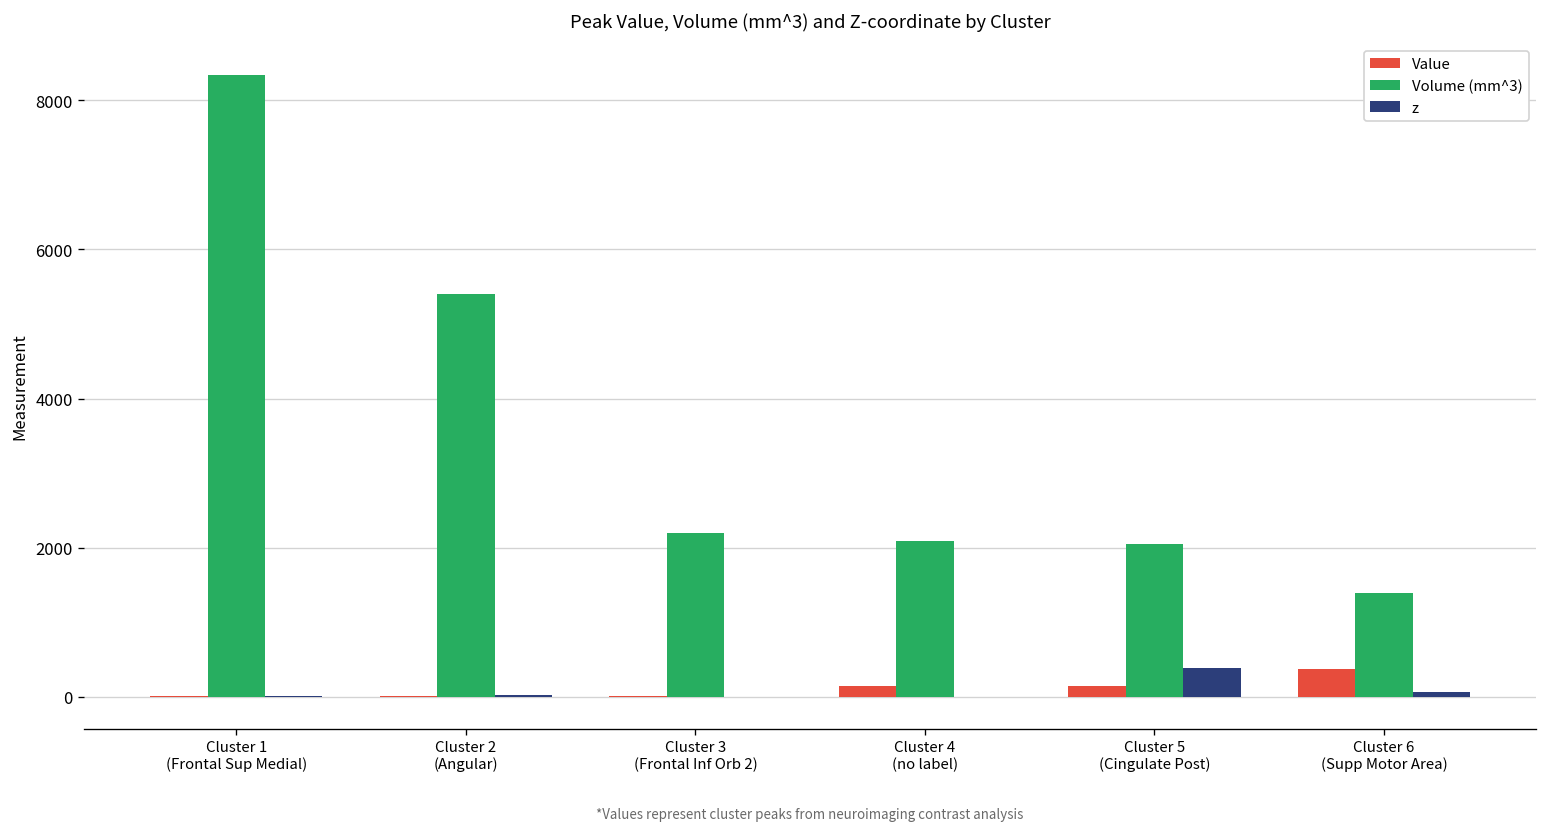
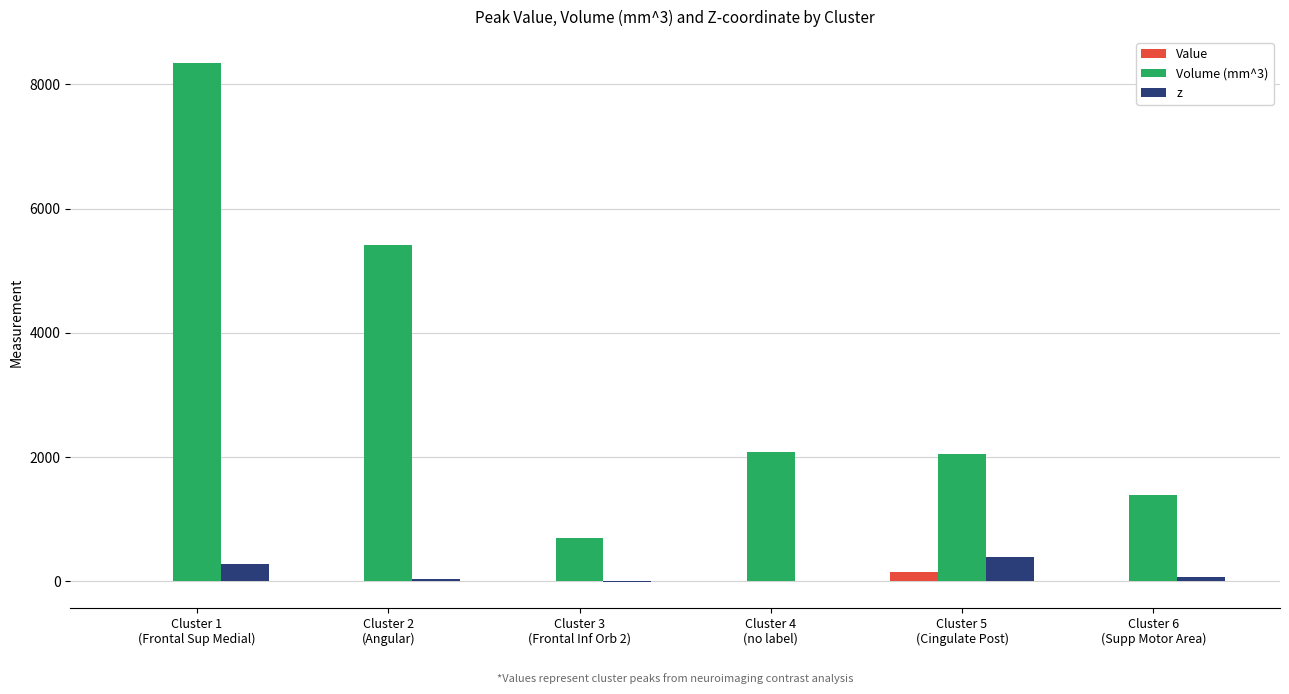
  {
    "Value": {
-     "Cluster 4 (no label)": 100,
+     "Cluster 4 (no label)": 0,
      "Cluster 5 (Cingulate Post)": 100,
-     "Cluster 6 (Supp Motor Area)": 400
+     "Cluster 6 (Supp Motor Area)": 0
    },
    "Volume (mm^3)": {
      "Cluster 1 (Frontal Sup Medial)": 8300,
      "Cluster 2 (Angular)": 5400,
-     "Cluster 3 (Frontal Inf Orb 2)": 2200,
+     "Cluster 3 (Frontal Inf Orb 2)": 700,
      "Cluster 4 (no label)": 2100,
      "Cluster 5 (Cingulate Post)": 2000,
      "Cluster 6 (Supp Motor Area)": 1400
    },
    "z": {
-     "Cluster 1 (Frontal Sup Medial)": 0,
+     "Cluster 1 (Frontal Sup Medial)": 300,
      "Cluster 5 (Cingulate Post)": 400,
      "Cluster 6 (Supp Motor Area)": 100
    }
  }
